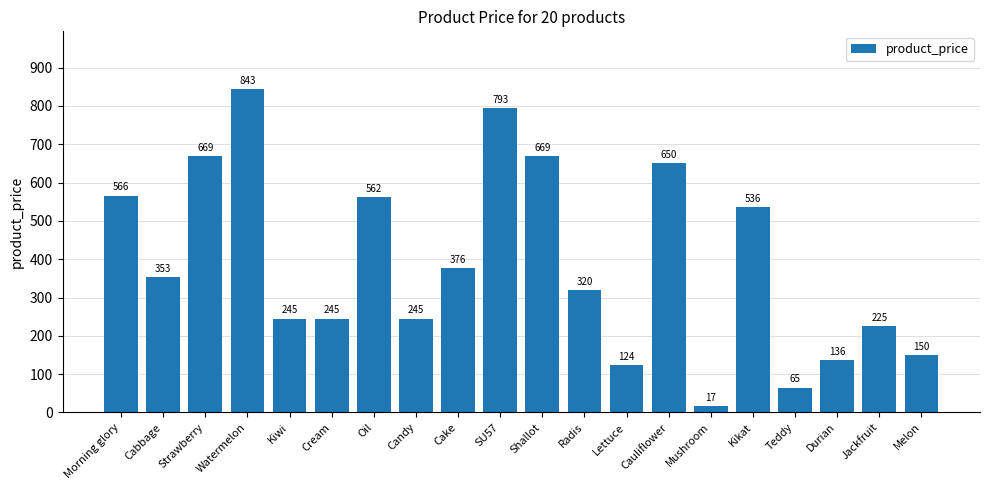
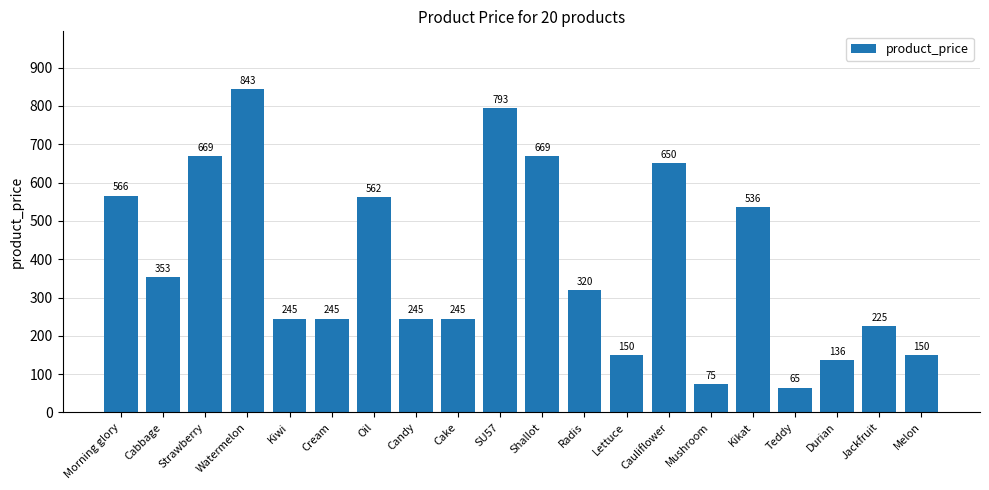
  {
    "Morning glory": 566,
    "Cabbage": 353,
    "Strawberry": 669,
    "Watermelon": 843,
    "Kiwi": 245,
    "Cream": 245,
    "Oil": 562,
    "Candy": 245,
-   "Cake": 376,
+   "Cake": 245,
    "SU57": 793,
    "Shallot": 669,
    "Radis": 320,
-   "Lettuce": 124,
+   "Lettuce": 150,
    "Cauliflower": 650,
-   "Mushroom": 17,
+   "Mushroom": 75,
    "Kikat": 536,
    "Teddy": 65,
    "Durian": 136,
    "Jackfruit": 225,
    "Melon": 150
  }
